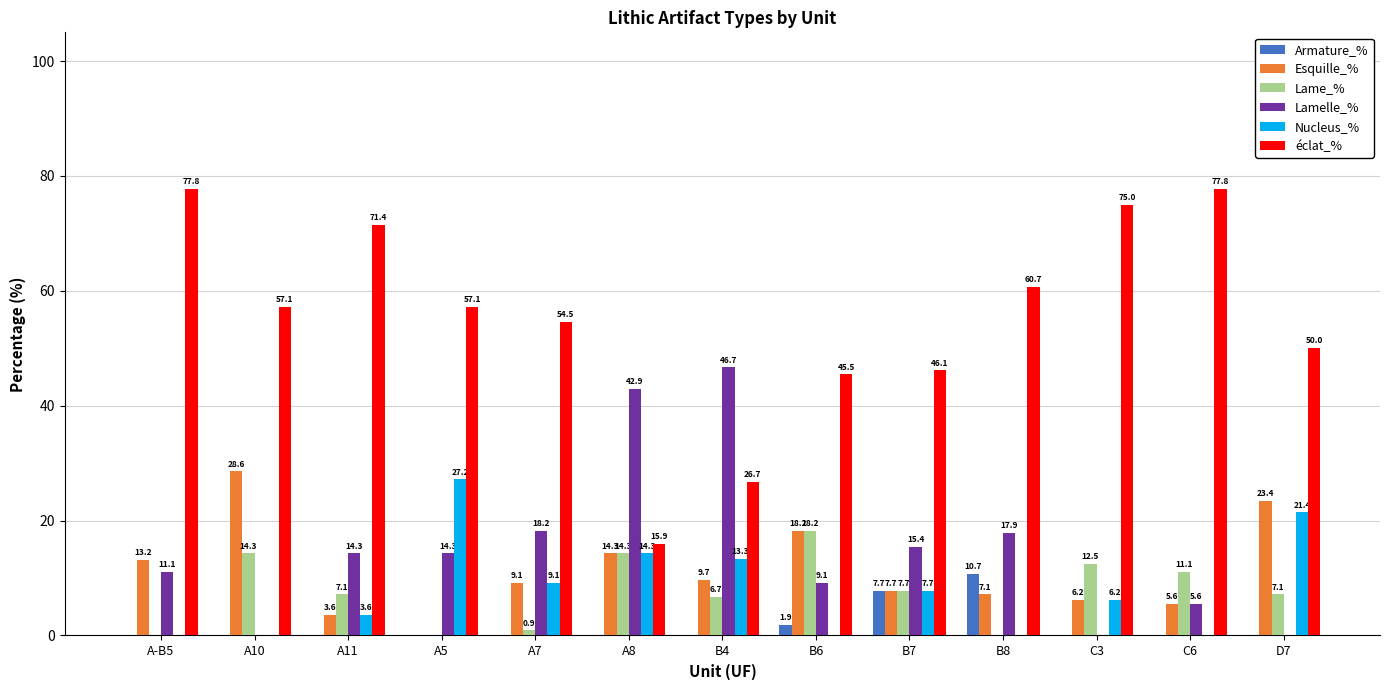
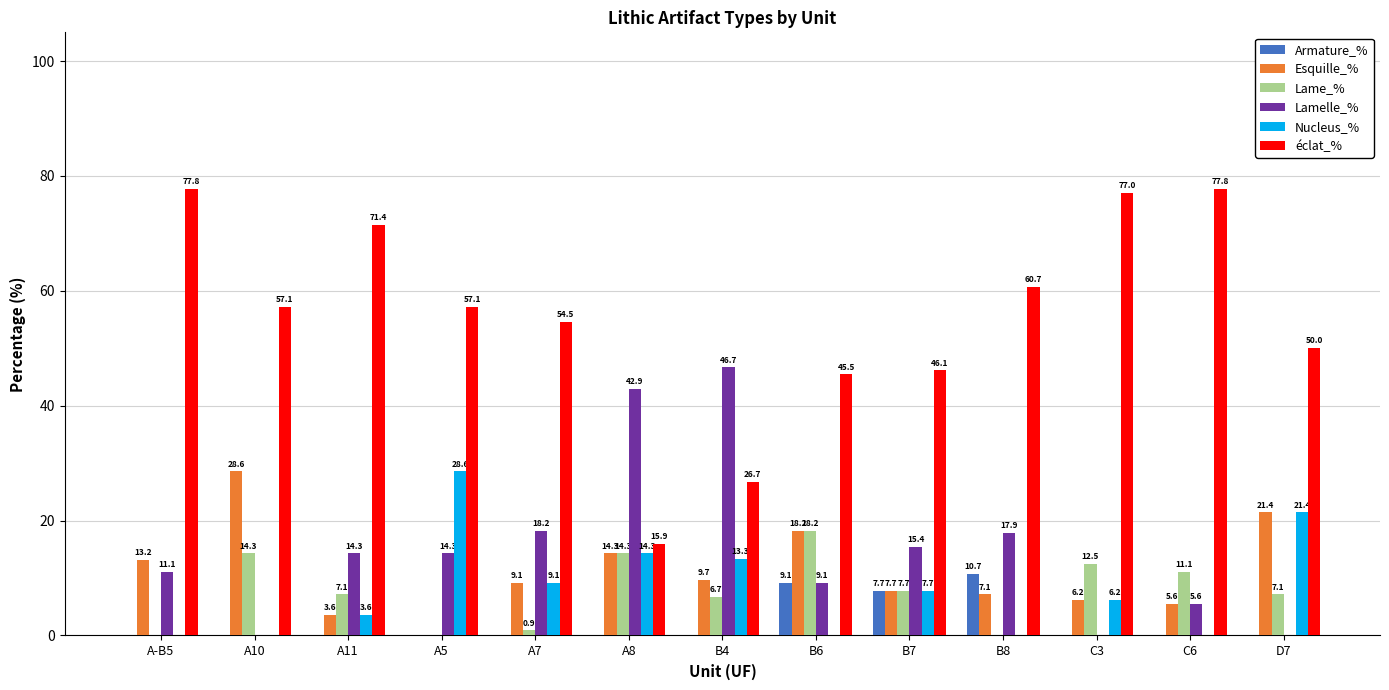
  {
    "Armature_%": {
-     "B6": 1.9,
+     "B6": 9.1,
      "B7": 7.7,
      "B8": 10.7
    },
    "Esquille_%": {
      "A-B5": 13.2,
      "A10": 28.6,
      "A11": 3.6,
      "A7": 9.1,
      "B4": 9.7,
      "B7": 7.7,
      "B8": 7.1,
      "C3": 6.2,
      "C6": 5.6,
-     "D7": 23.4
+     "D7": 21.4
    },
    "Lame_%": {
      "A10": 14.3,
      "A11": 7.1,
      "A7": 0.9,
      "B4": 6.7,
      "B7": 7.7,
      "C3": 12.5,
      "C6": 11.1,
      "D7": 7.1
    },
    "Lamelle_%": {
      "A-B5": 11.1,
      "A11": 14.3,
      "A5": 14.3,
      "A7": 18.2,
      "A8": 42.9,
      "B4": 46.7,
      "B6": 9.1,
      "B7": 15.4,
      "B8": 17.9,
      "C6": 5.6
    },
    "Nucleus_%": {
      "A11": 3.6,
-     "A5": 27.2,
+     "A5": 28.6,
      "A7": 9.1,
      "A8": 14.3,
      "B4": 13.3,
      "B7": 7.7,
      "C3": 6.2,
      "D7": 21.4
    },
    "éclat_%": {
      "A-B5": 77.8,
      "A10": 57.1,
      "A11": 71.4,
      "A5": 57.1,
      "A7": 54.5,
      "A8": 15.9,
      "B4": 26.7,
      "B6": 45.5,
      "B7": 46.1,
      "B8": 60.7,
-     "C3": 75.0,
+     "C3": 77.0,
      "C6": 77.8,
      "D7": 50.0
    }
  }
